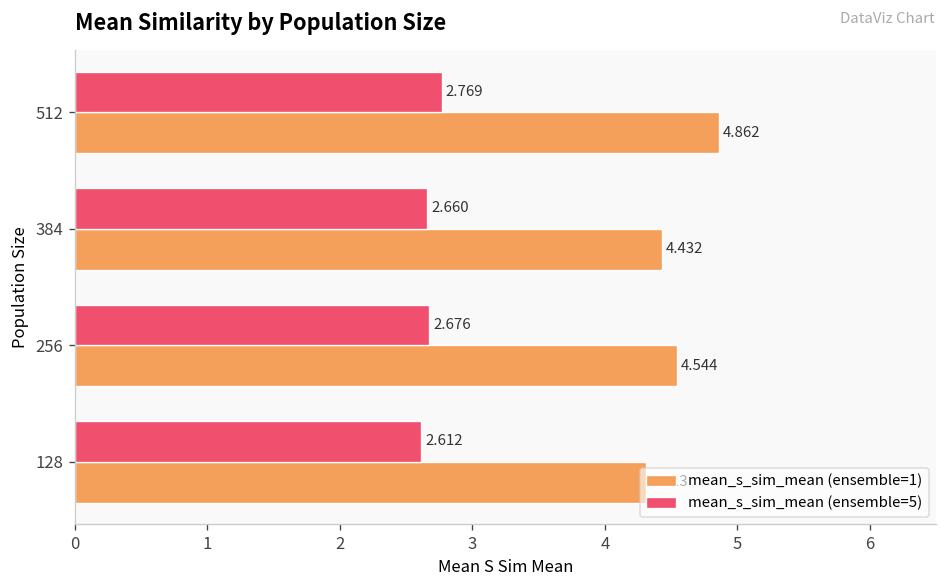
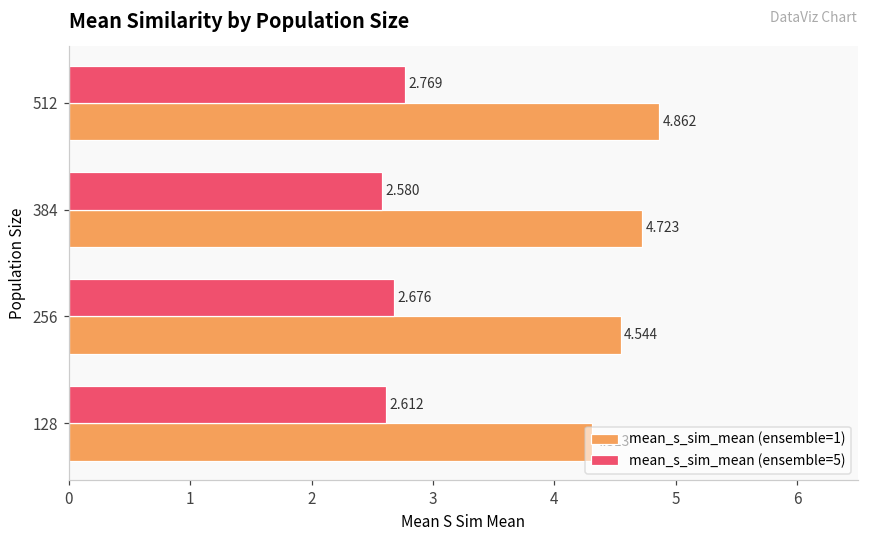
  {
    "mean_s_sim_mean (ensemble=1)": {
      "512": 4.862,
-     "384": 4.432,
+     "384": 4.723,
      "256": 4.544
    },
    "mean_s_sim_mean (ensemble=5)": {
      "512": 2.769,
-     "384": 2.660,
+     "384": 2.580,
      "256": 2.676,
      "128": 2.612
    }
  }
